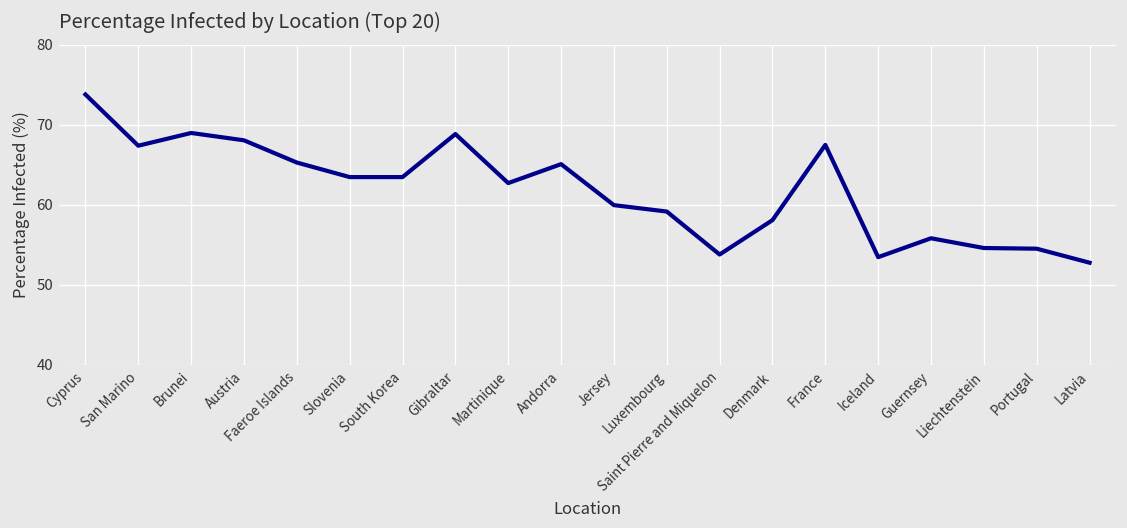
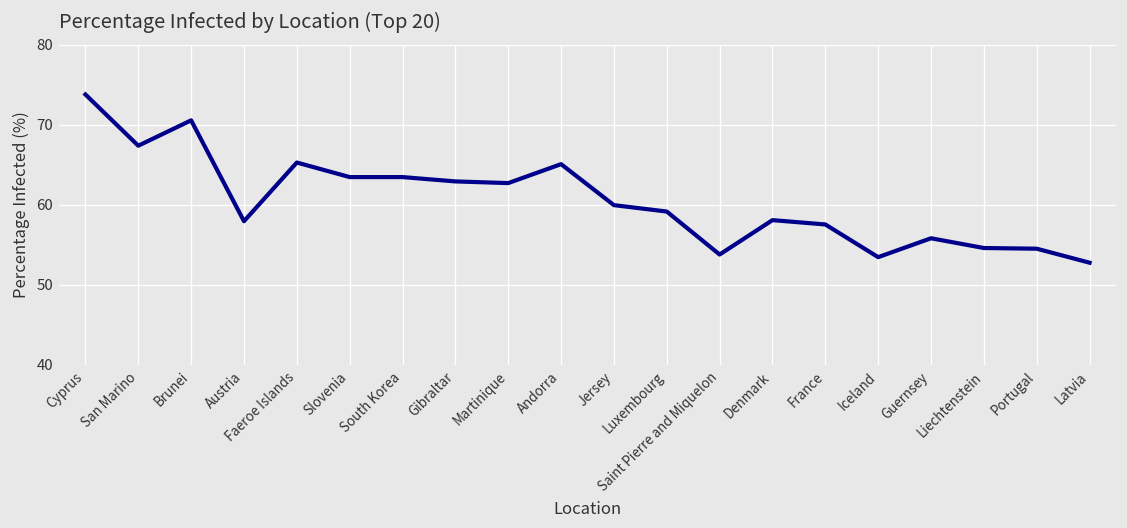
  {
    "Cyprus": 74,
    "San Marino": 67,
-   "Brunei": 69,
-   "Austria": 68,
+   "Brunei": 71,
+   "Austria": 58,
    "Faeroe Islands": 65,
    "Slovenia": 63,
    "South Korea": 63,
-   "Gibraltar": 69,
+   "Gibraltar": 63,
    "Martinique": 63,
    "Andorra": 65,
    "Jersey": 60,
    "Luxembourg": 59,
    "Saint Pierre and Miquelon": 54,
    "Denmark": 58,
-   "France": 67,
+   "France": 58,
    "Iceland": 53,
    "Guernsey": 56,
    "Liechtenstein": 55,
    "Portugal": 54,
    "Latvia": 53
  }
